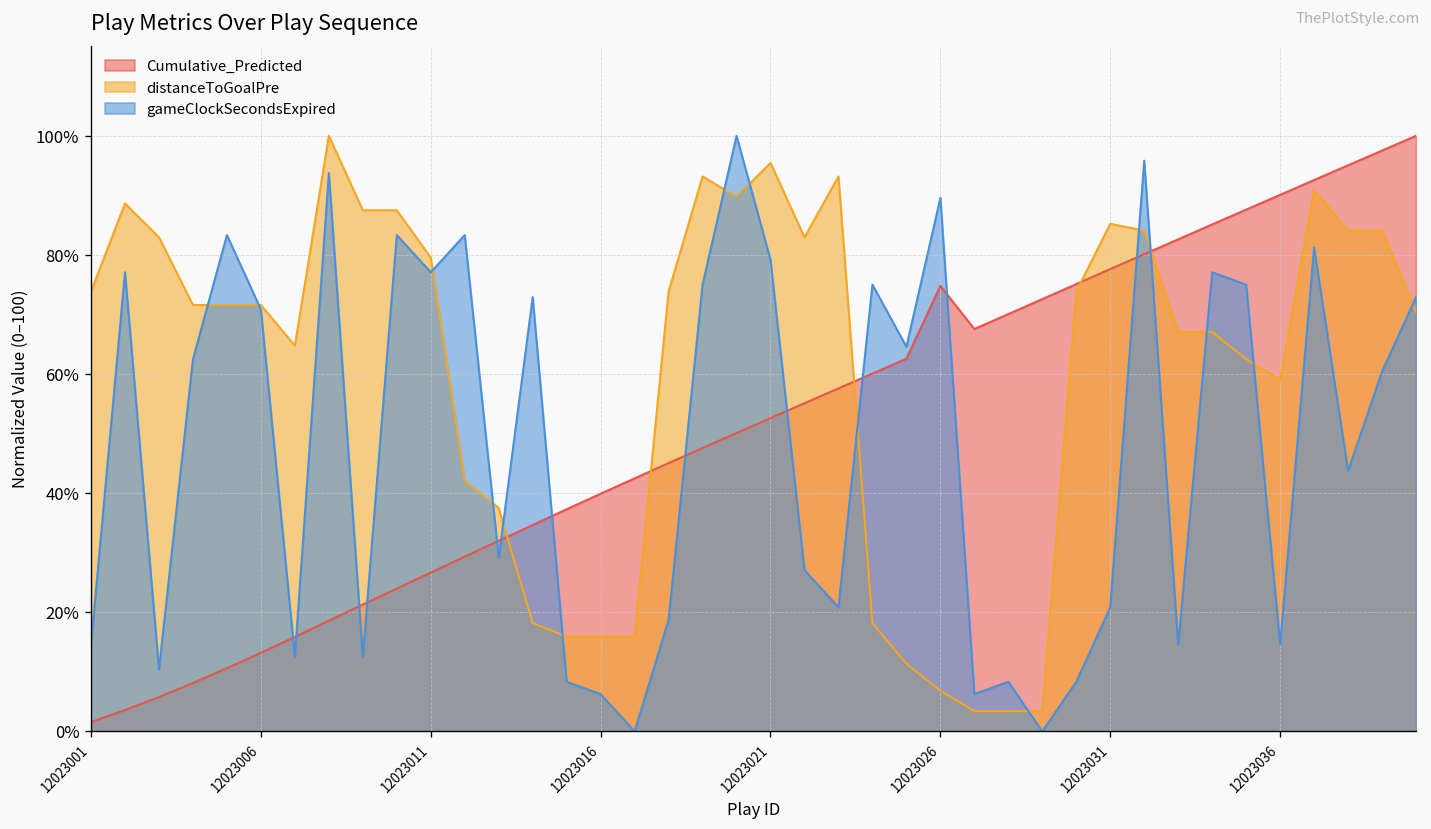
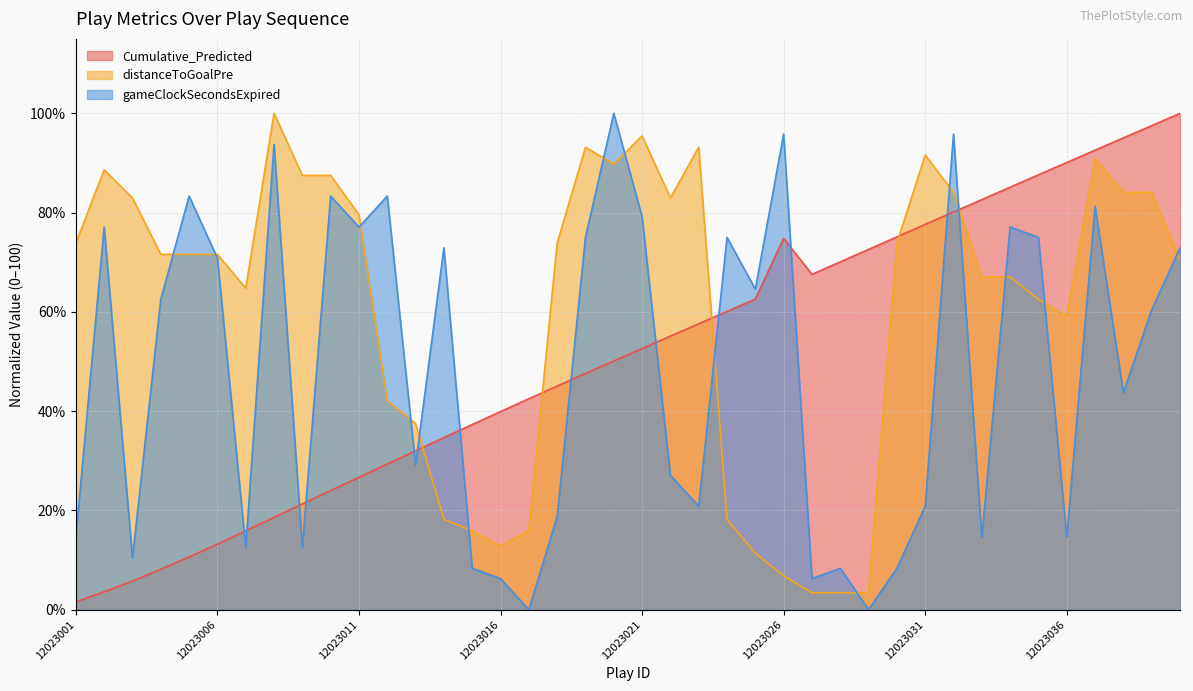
  {
    "Cumulative_Predicted": {
      "12023001": "2%",
      "12023006": "13%",
      "12023011": "27%",
      "12023016": "40%",
      "12023021": "53%",
      "12023026": "75%",
      "12023031": "78%",
      "12023036": "90%"
    },
    "distanceToGoalPre": {
      "12023001": "74%",
      "12023006": "72%",
      "12023011": "80%",
-     "12023016": "16%",
+     "12023016": "13%",
      "12023021": "95%",
      "12023026": "7%",
-     "12023031": "85%",
+     "12023031": "92%",
      "12023036": "59%"
    },
    "gameClockSecondsExpired": {
      "12023001": "15%",
      "12023006": "71%",
      "12023011": "77%",
      "12023016": "6%",
      "12023021": "79%",
-     "12023026": "90%",
+     "12023026": "96%",
      "12023031": "21%",
      "12023036": "15%"
    }
  }
